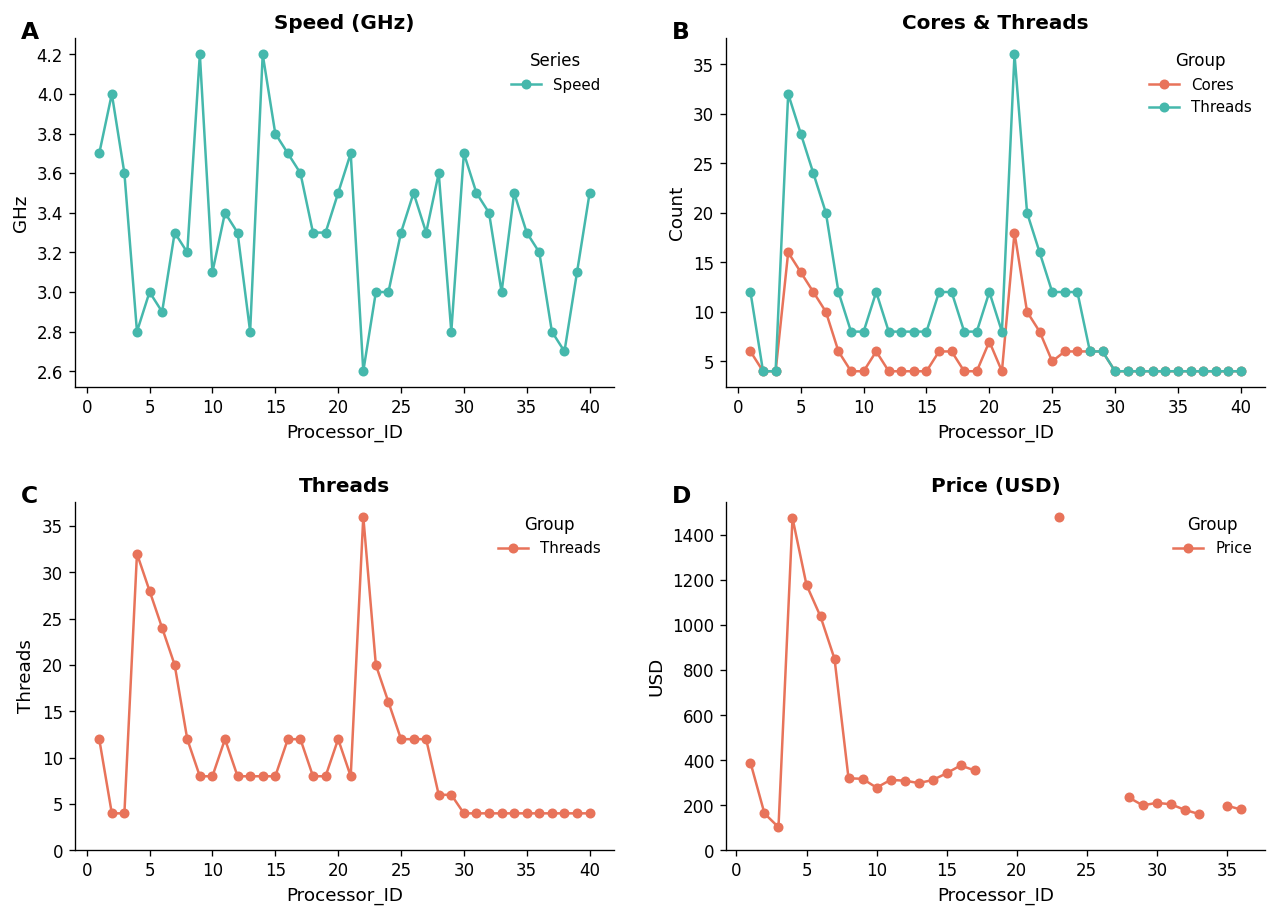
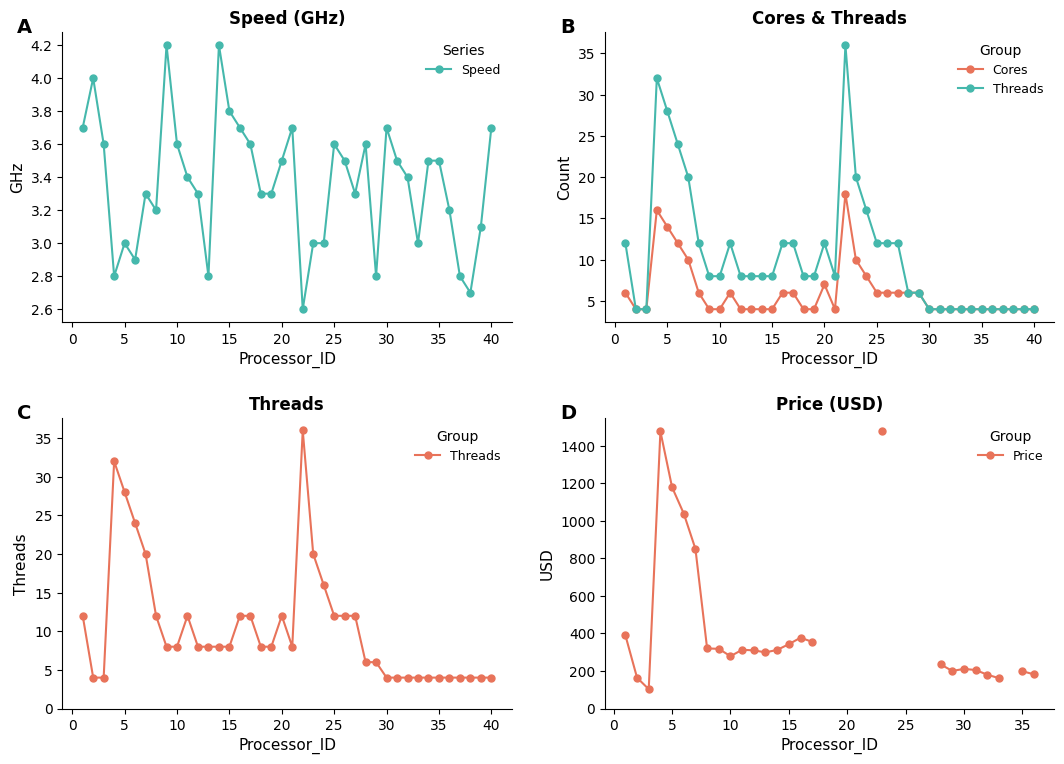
  {
    "Speed (GHz)": {
      "5": 3.0,
-     "10": 3.1,
+     "10": 3.6,
      "15": 3.8,
      "20": 3.5,
-     "25": 3.3,
+     "25": 3.6,
      "30": 3.7,
-     "35": 3.3,
-     "40": 3.5
+     "35": 3.5,
+     "40": 3.7
    },
    "Cores & Threads": {
      "Cores": {
        "5": 14,
        "10": 4,
        "15": 4,
        "20": 7,
-       "25": 5
+       "25": 6
      }
    },
    "Threads": {
      "5": 28,
      "10": 8,
      "15": 8,
      "20": 12,
      "25": 12,
      "30": 4,
      "35": 4,
      "40": 4
    },
    "Price (USD)": {
      "5": 1180,
      "10": 280,
      "15": 340,
      "30": 210,
      "35": 200
    }
  }
